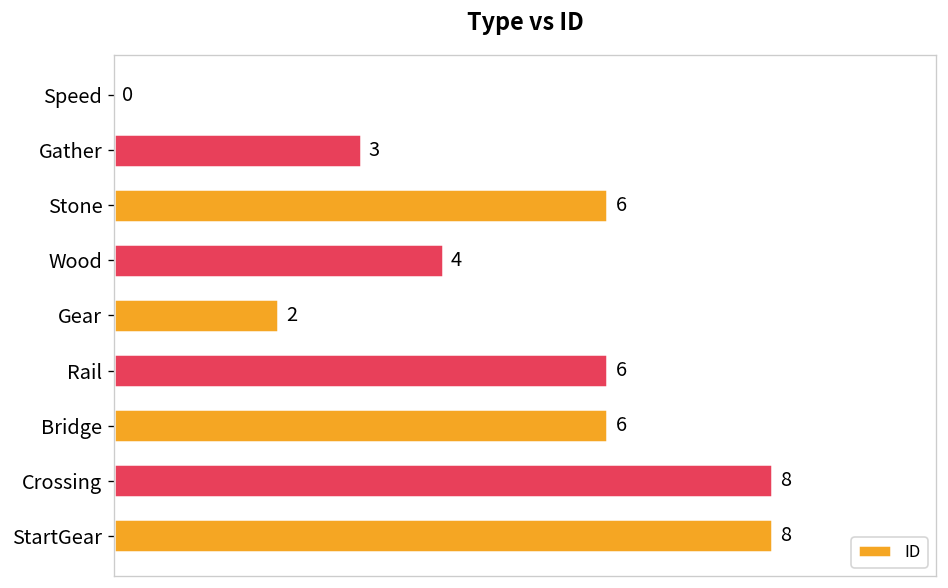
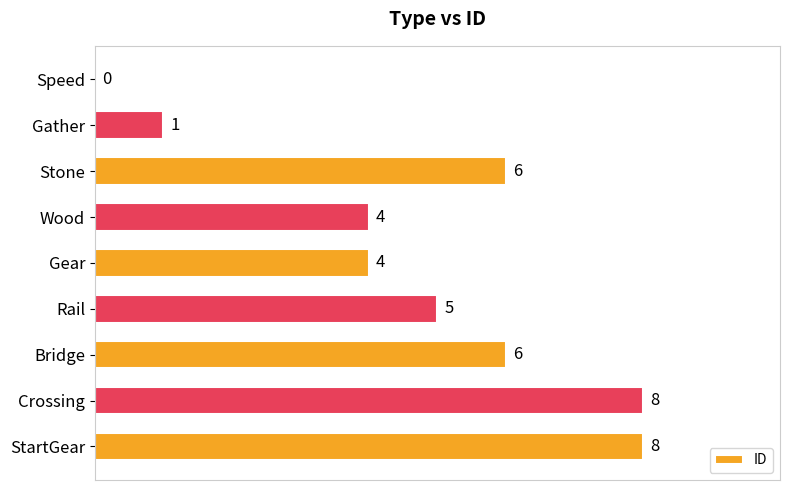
  {
    "Speed": 0,
-   "Gather": 3,
+   "Gather": 1,
    "Stone": 6,
    "Wood": 4,
-   "Gear": 2,
-   "Rail": 6,
+   "Gear": 4,
+   "Rail": 5,
    "Bridge": 6,
    "Crossing": 8,
    "StartGear": 8
  }
